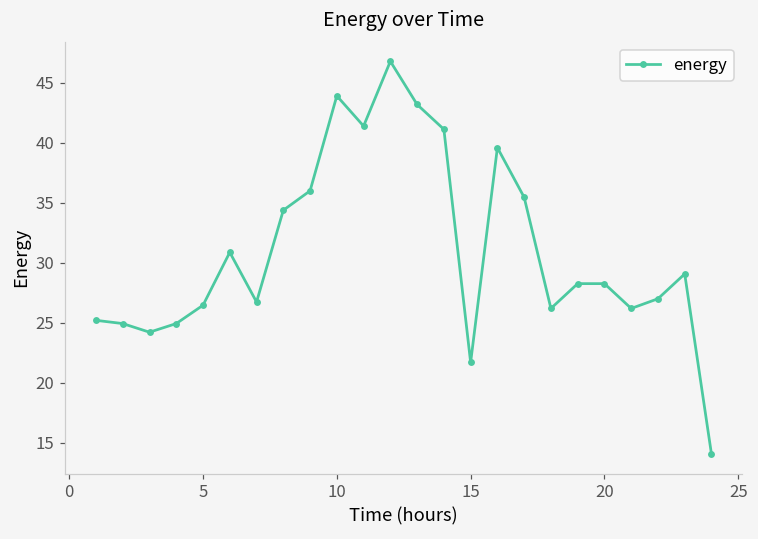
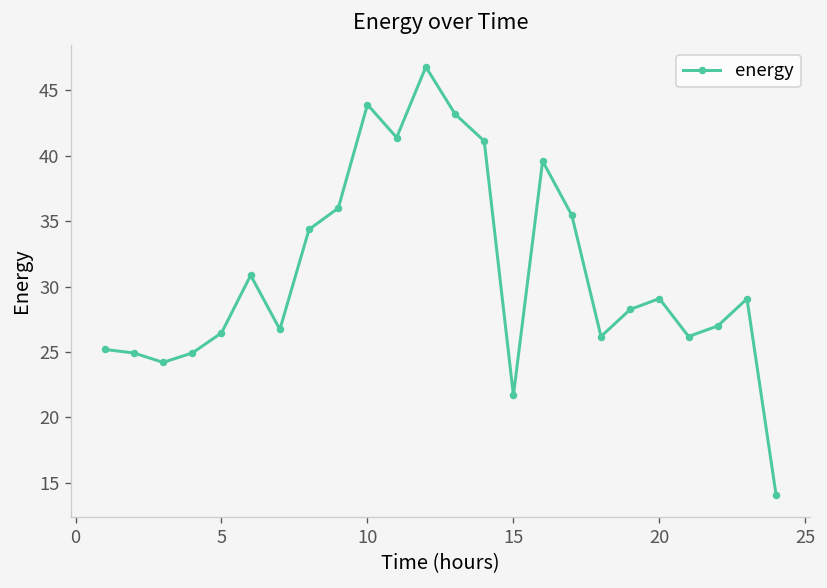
  {
    "5": 26.5,
    "10": 43.9,
    "15": 21.7,
-   "20": 28.3
+   "20": 29.1
  }
